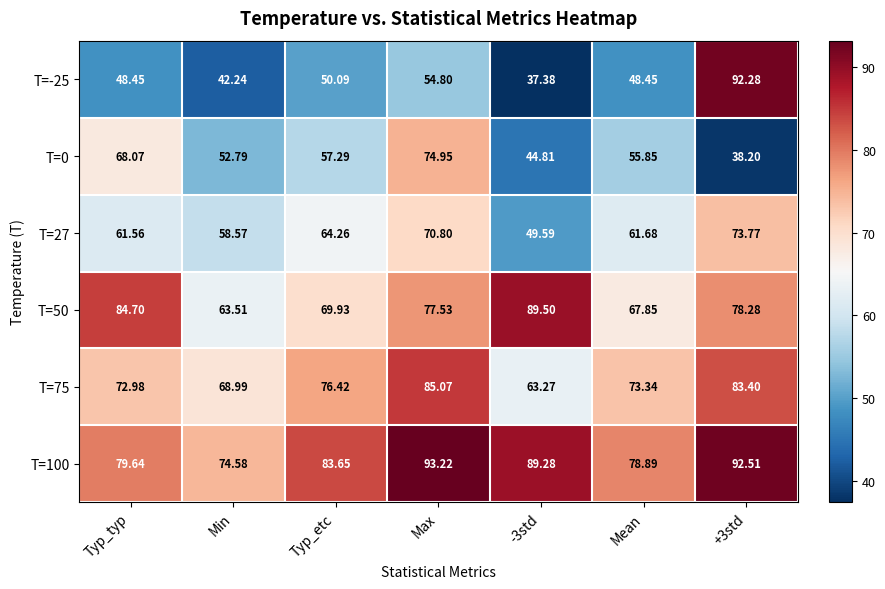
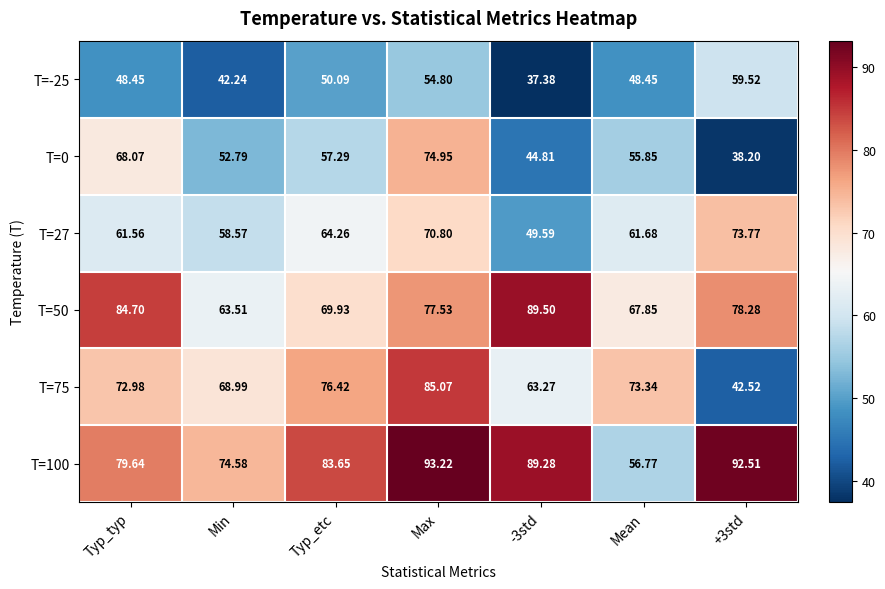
  {
    "T=-25": {
      "Typ_typ": 48.45,
      "Min": 42.24,
      "Typ_etc": 50.09,
      "Max": 54.80,
      "-3std": 37.38,
      "Mean": 48.45,
-     "+3std": 92.28
+     "+3std": 59.52
    },
    "T=0": {
      "Typ_typ": 68.07,
      "Min": 52.79,
      "Typ_etc": 57.29,
      "Max": 74.95,
      "-3std": 44.81,
      "Mean": 55.85,
      "+3std": 38.20
    },
    "T=27": {
      "Typ_typ": 61.56,
      "Min": 58.57,
      "Typ_etc": 64.26,
      "Max": 70.80,
      "-3std": 49.59,
      "Mean": 61.68,
      "+3std": 73.77
    },
    "T=50": {
      "Typ_typ": 84.70,
      "Min": 63.51,
      "Typ_etc": 69.93,
      "Max": 77.53,
      "-3std": 89.50,
      "Mean": 67.85,
      "+3std": 78.28
    },
    "T=75": {
      "Typ_typ": 72.98,
      "Min": 68.99,
      "Typ_etc": 76.42,
      "Max": 85.07,
      "-3std": 63.27,
      "Mean": 73.34,
-     "+3std": 83.40
+     "+3std": 42.52
    },
    "T=100": {
      "Typ_typ": 79.64,
      "Min": 74.58,
      "Typ_etc": 83.65,
      "Max": 93.22,
      "-3std": 89.28,
-     "Mean": 78.89,
+     "Mean": 56.77,
      "+3std": 92.51
    }
  }
